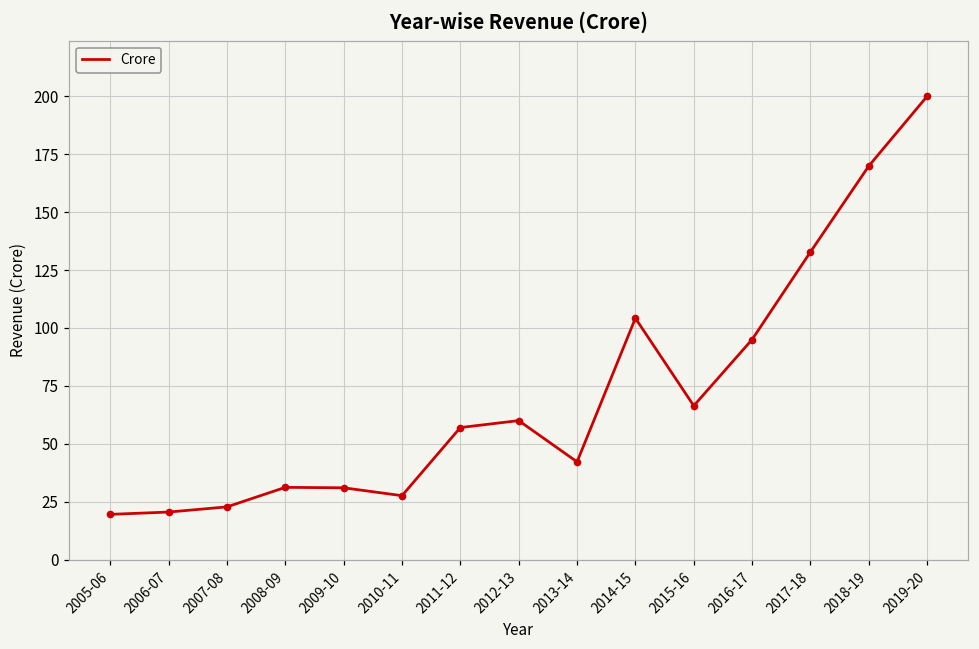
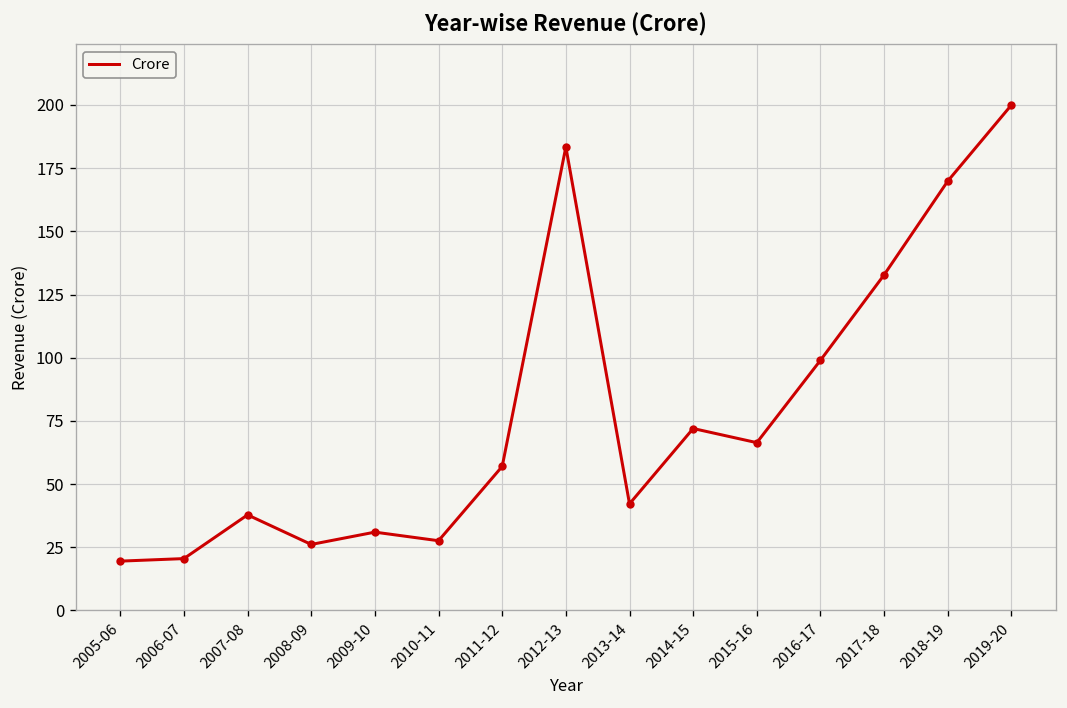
  {
    "2005-06": 20,
    "2006-07": 21,
-   "2007-08": 23,
-   "2008-09": 31,
+   "2007-08": 38,
+   "2008-09": 26,
    "2009-10": 31,
    "2010-11": 28,
    "2011-12": 57,
-   "2012-13": 60,
+   "2012-13": 183,
    "2013-14": 42,
-   "2014-15": 104,
+   "2014-15": 72,
    "2015-16": 66,
-   "2016-17": 95,
+   "2016-17": 99,
    "2017-18": 133,
    "2018-19": 170,
    "2019-20": 200
  }
